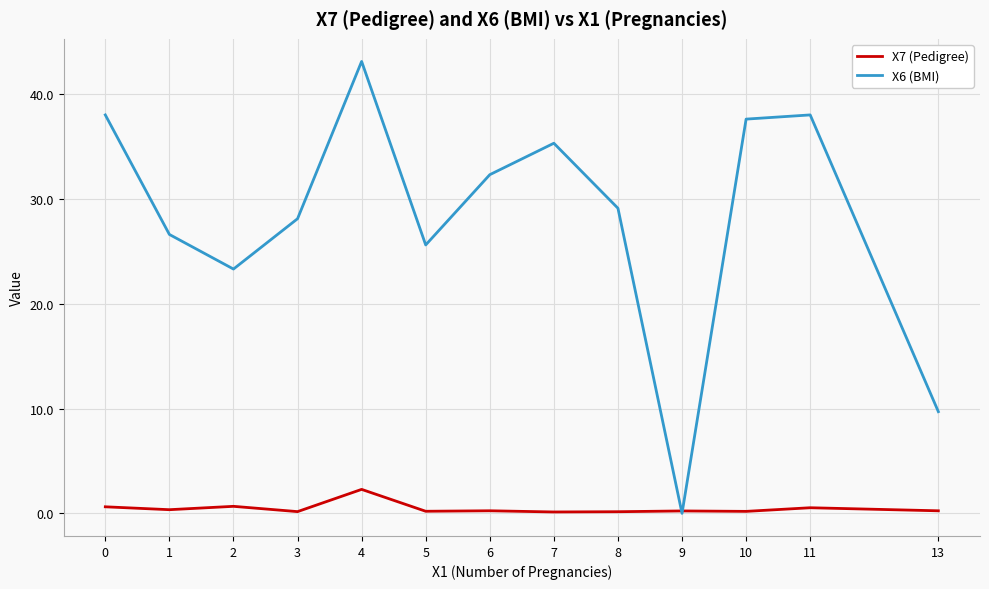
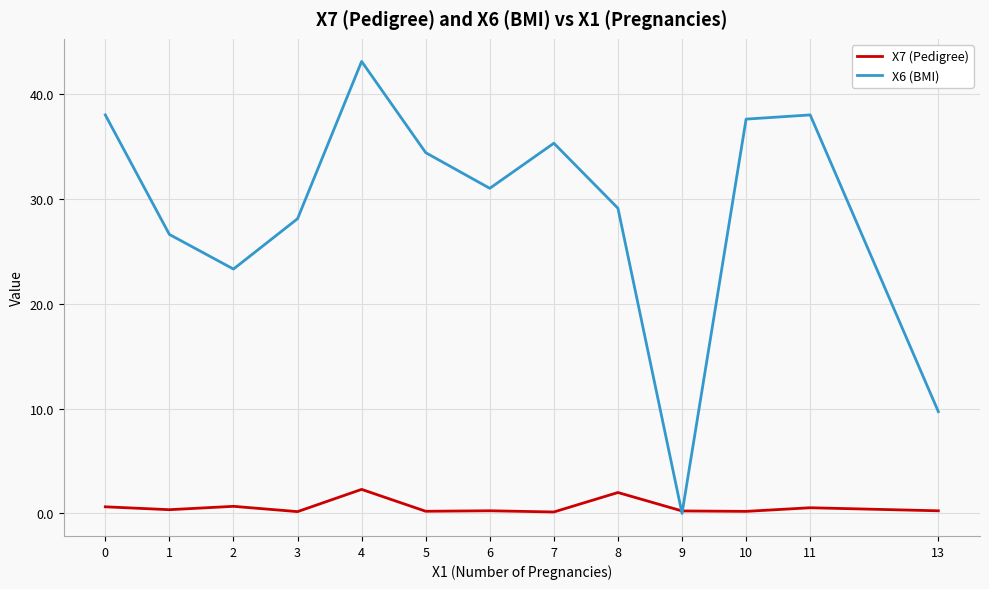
  {
    "X7 (Pedigree)": {
      "0": 0.6,
      "1": 0.4,
      "2": 0.7,
      "3": 0.2,
      "4": 2.3,
      "5": 0.2,
      "6": 0.2,
      "7": 0.1,
-     "8": 0.2,
+     "8": 2.0,
      "10": 0.2,
      "11": 0.5,
      "13": 0.2
    },
    "X6 (BMI)": {
      "0": 38.0,
      "1": 26.6,
      "2": 23.3,
      "3": 28.1,
      "4": 43.1,
-     "5": 25.6,
-     "6": 32.3,
+     "5": 34.4,
+     "6": 31.0,
      "7": 35.3,
      "8": 29.1,
      "10": 37.6,
      "11": 38.0,
      "13": 9.7
    }
  }
